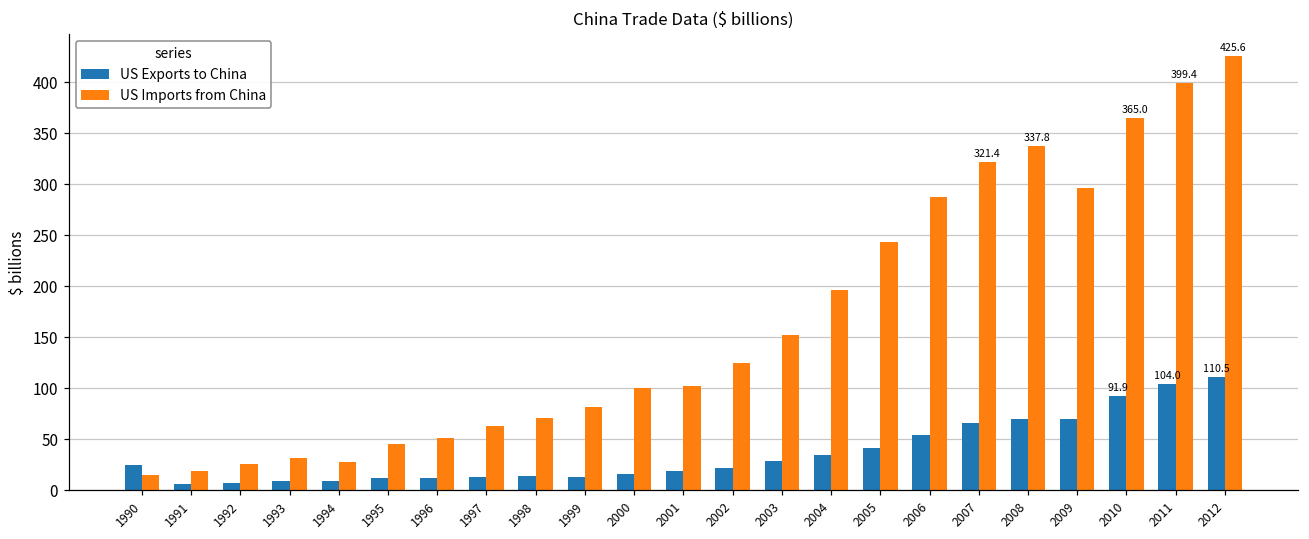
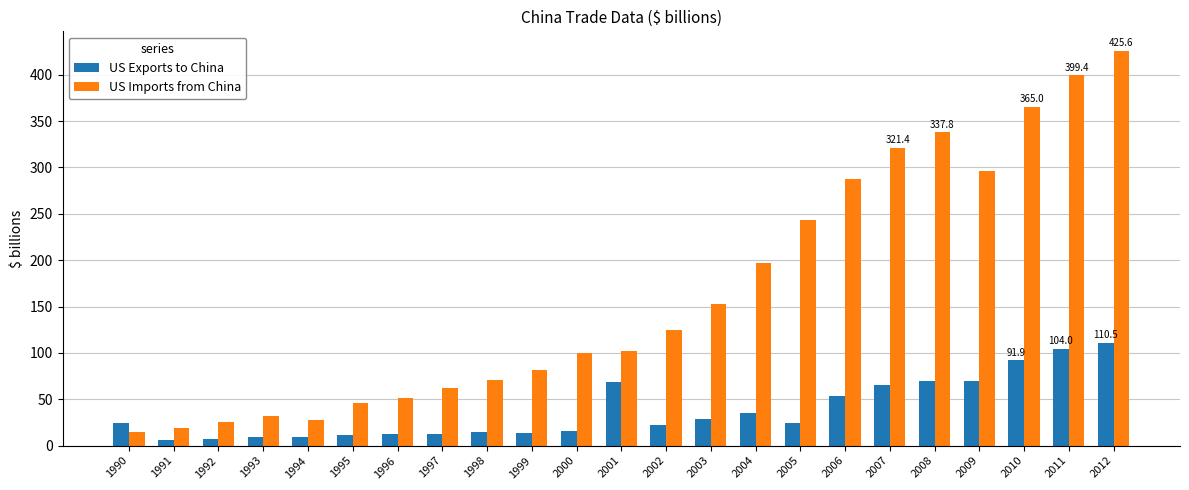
  {
    "US Exports to China": {
      "1990": 20,
      "1991": 10,
      "1992": 10,
      "1993": 10,
      "1994": 10,
      "1995": 10,
      "1996": 10,
      "1997": 10,
      "1998": 10,
      "1999": 10,
      "2000": 20,
-     "2001": 20,
+     "2001": 70,
      "2002": 20,
      "2003": 30,
      "2004": 30,
-     "2005": 40,
+     "2005": 20,
      "2006": 50,
      "2007": 70,
      "2008": 70,
      "2009": 70
    },
    "US Imports from China": {
      "2007": 321.4,
      "2008": 337.8,
      "2010": 365.0,
      "2011": 399.4,
      "2012": 425.6
    }
  }
